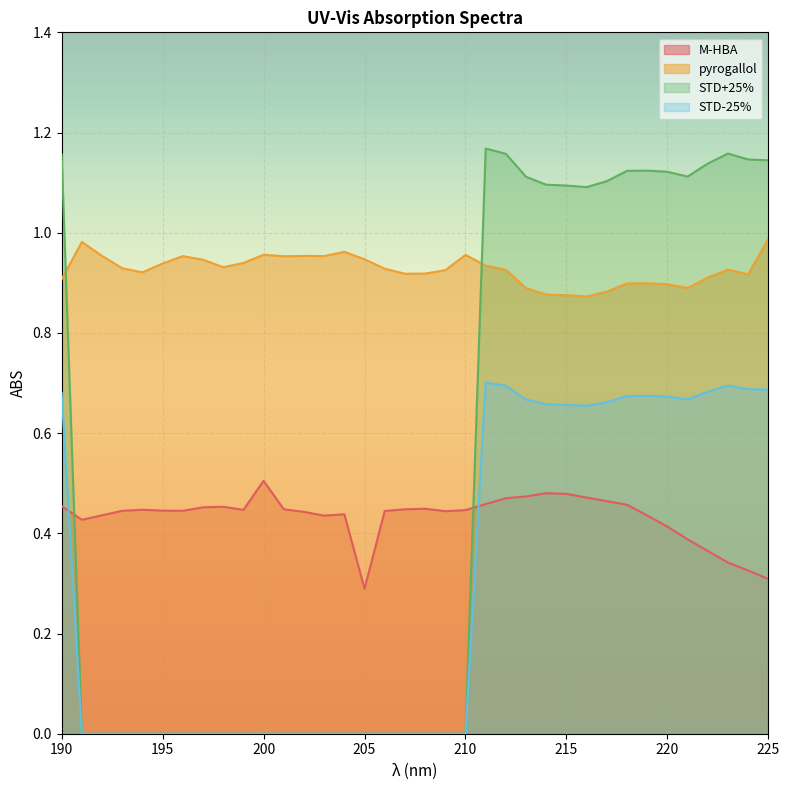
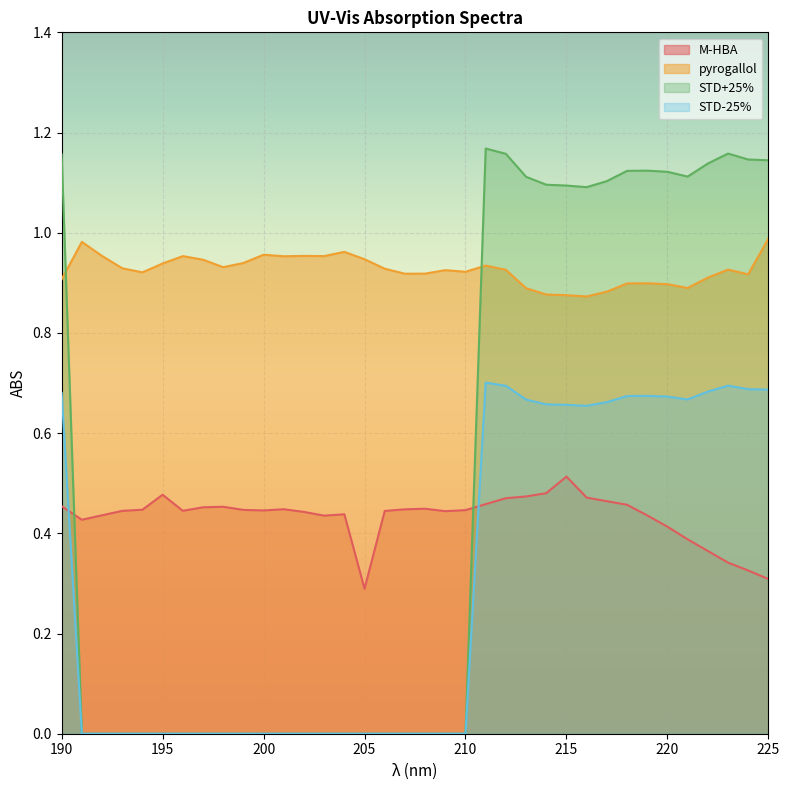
  {
    "M-HBA": {
      "190": 0.45,
-     "195": 0.45,
-     "200": 0.50,
+     "195": 0.48,
+     "200": 0.45,
      "205": 0.29,
      "210": 0.45,
-     "215": 0.48,
+     "215": 0.51,
      "220": 0.41,
      "225": 0.31
    },
    "pyrogallol": {
      "190": 0.91,
      "195": 0.94,
      "200": 0.96,
      "205": 0.95,
-     "210": 0.96,
+     "210": 0.92,
      "215": 0.88,
      "220": 0.90,
      "225": 0.99
    },
    "STD+25%": {
      "190": 1.16,
      "215": 1.09,
      "220": 1.12,
      "225": 1.14
    },
    "STD-25%": {
      "190": 0.68,
      "215": 0.66,
      "220": 0.67,
      "225": 0.69
    }
  }
